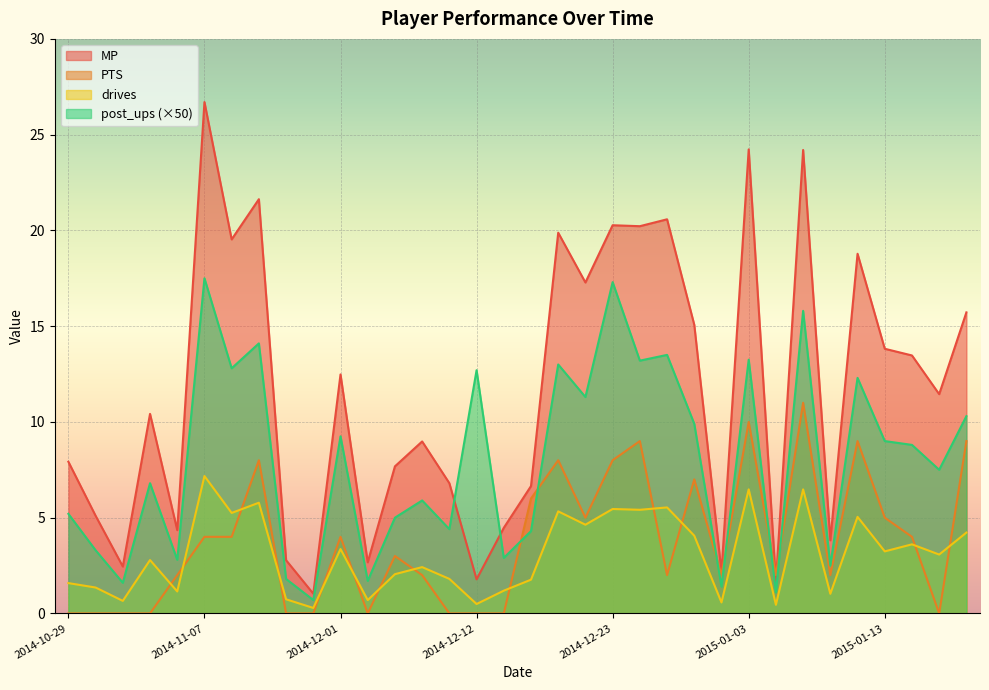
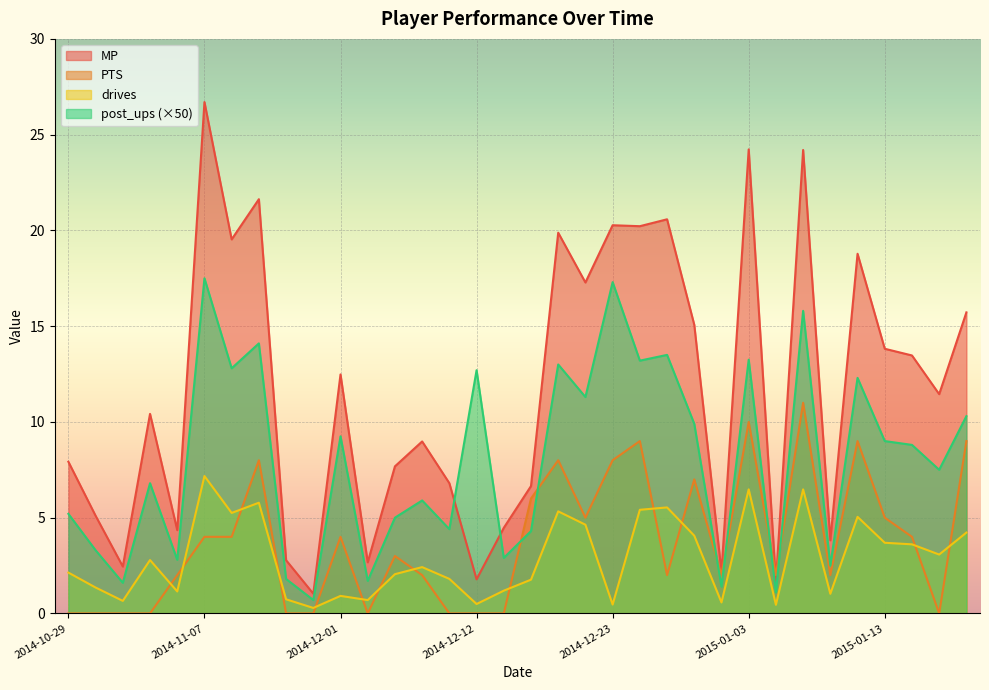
  {
    "drives": {
-     "2014-10-29": 1.6,
+     "2014-10-29": 2.1,
      "2014-11-07": 7.2,
-     "2014-12-01": 3.4,
+     "2014-12-01": 0.9,
      "2014-12-12": 0.5,
-     "2014-12-23": 5.5,
+     "2014-12-23": 0.5,
      "2015-01-03": 6.5,
-     "2015-01-13": 3.2
+     "2015-01-13": 3.7
    },
    "post_ups (×50)": {
      "2014-10-29": 5.2,
      "2014-11-07": 17.5,
      "2014-12-01": 9.3,
      "2014-12-12": 12.7,
      "2014-12-23": 17.3,
      "2015-01-03": 13.3,
      "2015-01-13": 9.0
    }
  }
